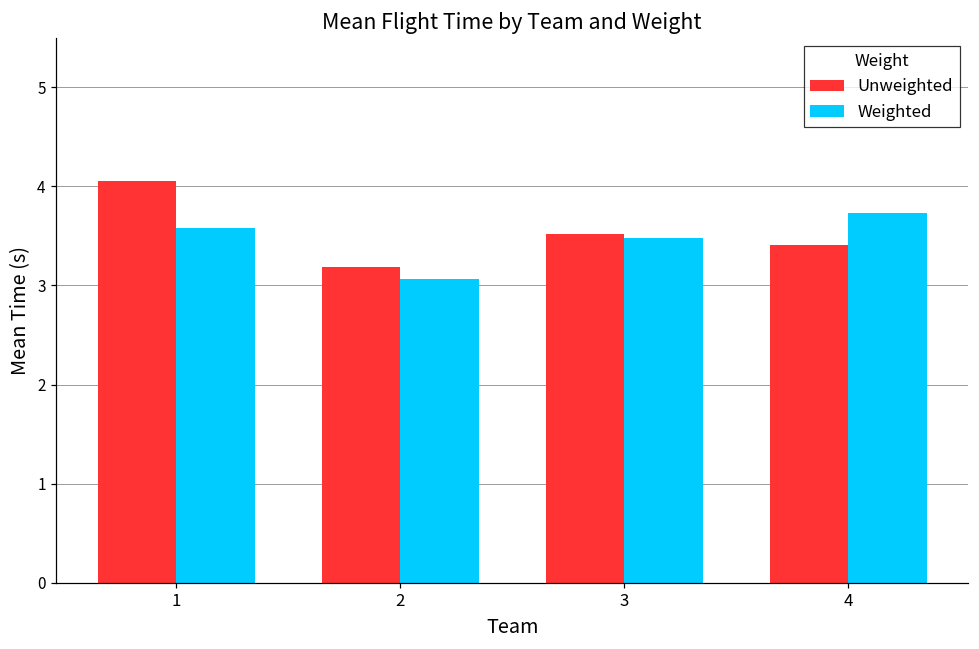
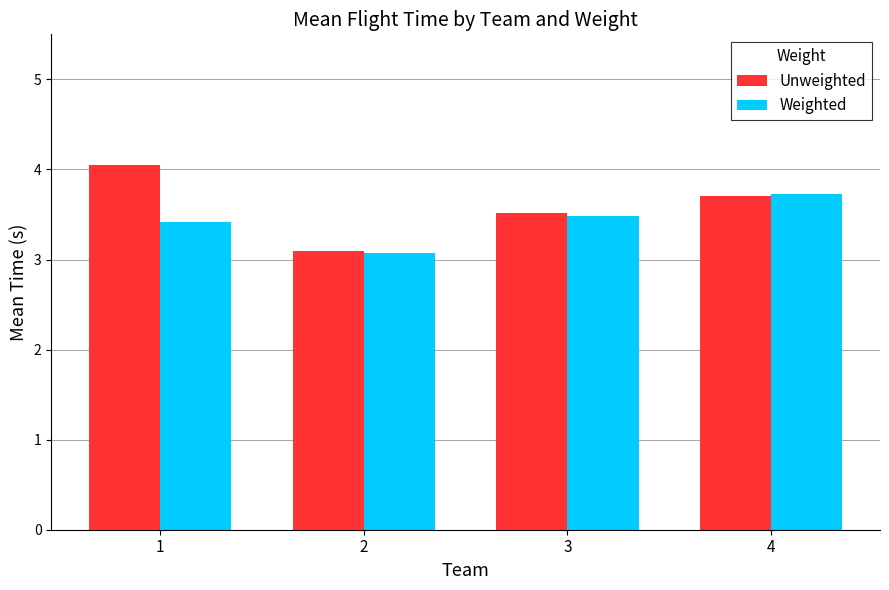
  {
    "Unweighted": {
      "1": 4.1,
-     "2": 3.2,
+     "2": 3.1,
      "3": 3.5,
-     "4": 3.4
+     "4": 3.7
    },
    "Weighted": {
-     "1": 3.6,
+     "1": 3.4,
      "2": 3.1,
      "3": 3.5,
      "4": 3.7
    }
  }
